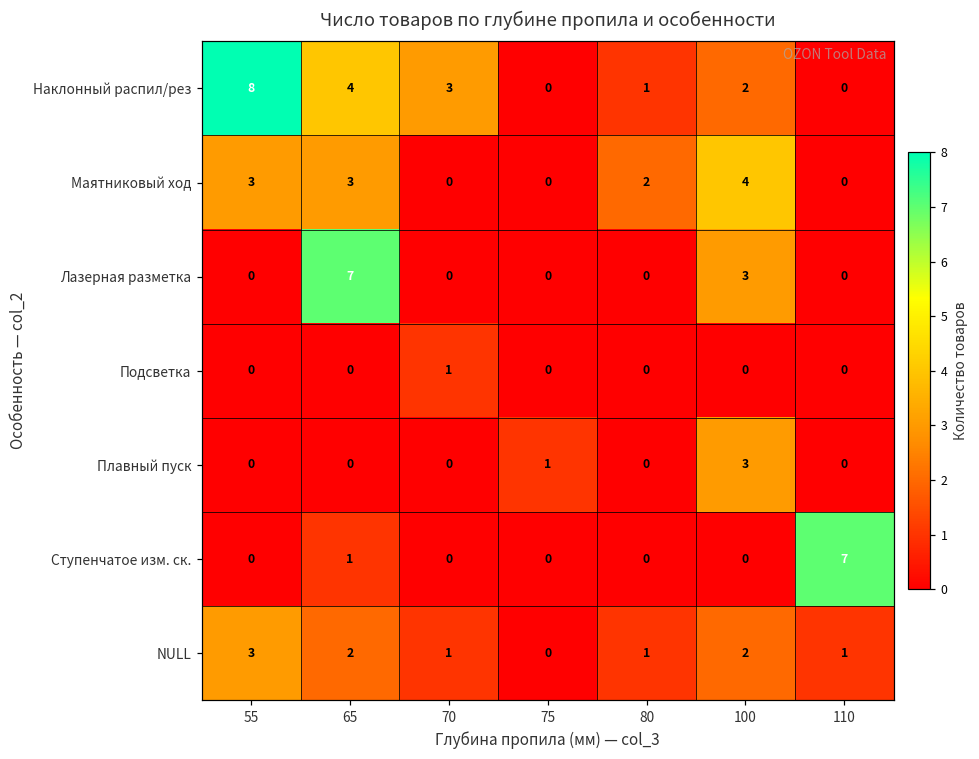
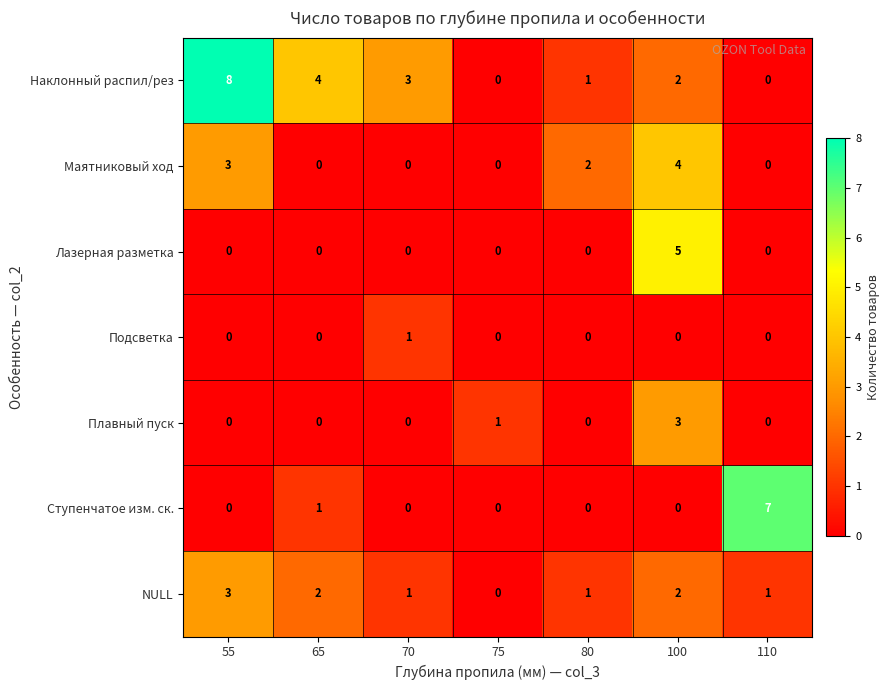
  {
    "Наклонный распил/рез": {
      "55": 8,
      "65": 4,
      "70": 3,
      "75": 0,
      "80": 1,
      "100": 2
    },
    "Маятниковый ход": {
      "55": 3,
-     "65": 3,
+     "65": 0,
      "70": 0,
      "75": 0,
      "80": 2,
      "100": 4,
      "110": 0
    },
    "Лазерная разметка": {
      "55": 0,
-     "65": 7,
+     "65": 0,
      "70": 0,
      "75": 0,
      "80": 0,
-     "100": 3,
+     "100": 5,
      "110": 0
    },
    "Подсветка": {
      "55": 0,
      "65": 0,
      "70": 1,
      "75": 0,
      "80": 0,
      "100": 0,
      "110": 0
    },
    "Плавный пуск": {
      "55": 0,
      "65": 0,
      "70": 0,
      "75": 1,
      "80": 0,
      "100": 3,
      "110": 0
    },
    "Ступенчатое изм. ск.": {
      "55": 0,
      "65": 1,
      "70": 0,
      "75": 0,
      "80": 0,
      "100": 0,
      "110": 7
    },
    "NULL": {
      "55": 3,
      "65": 2,
      "70": 1,
      "75": 0,
      "80": 1,
      "100": 2,
      "110": 1
    }
  }
